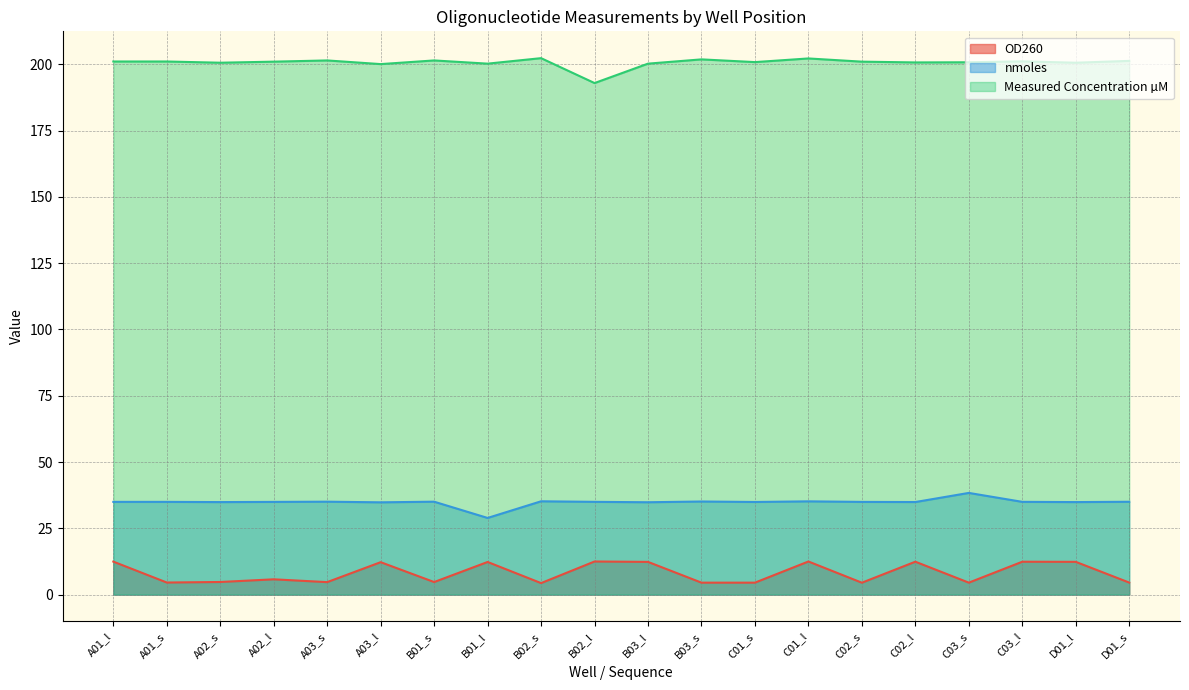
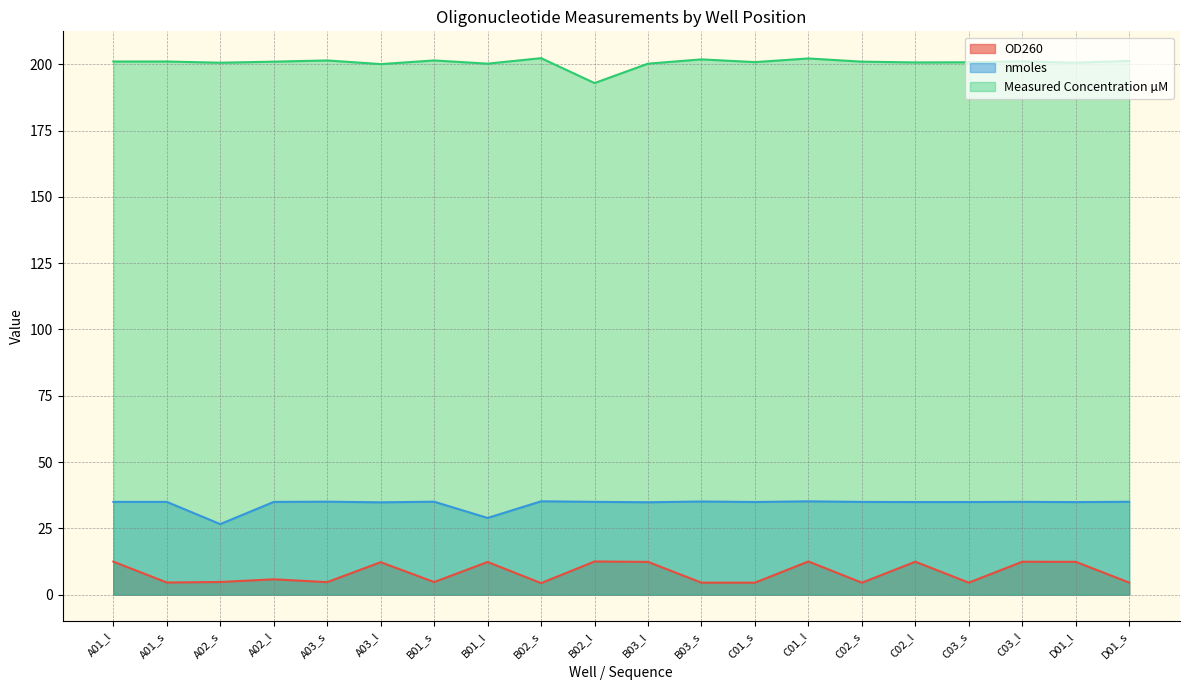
  {
    "OD260": {
      "A01_l": 12,
      "A01_s": 5,
      "A02_s": 5,
      "A02_l": 6,
      "A03_s": 5,
      "A03_l": 12,
      "B01_s": 5,
      "B01_l": 12,
      "B02_s": 4,
      "B02_l": 13,
      "B03_l": 12,
      "B03_s": 5,
      "C01_s": 5,
      "C01_l": 13,
      "C02_s": 5,
      "C02_l": 12,
      "C03_s": 5,
      "C03_l": 12,
      "D01_l": 12,
      "D01_s": 5
    },
    "nmoles": {
      "A01_l": 35,
      "A01_s": 35,
-     "A02_s": 35,
+     "A02_s": 27,
      "A02_l": 35,
      "A03_s": 35,
      "A03_l": 35,
      "B01_s": 35,
      "B01_l": 29,
      "B02_s": 35,
      "B02_l": 35,
      "B03_l": 35,
      "B03_s": 35,
      "C01_s": 35,
      "C01_l": 35,
      "C02_s": 35,
      "C02_l": 35,
-     "C03_s": 38,
+     "C03_s": 35,
      "C03_l": 35,
      "D01_l": 35,
      "D01_s": 35
    },
    "Measured Concentration µM": {
      "A01_l": 201,
      "A01_s": 201,
      "A02_s": 201,
      "A02_l": 201,
      "A03_s": 201,
      "A03_l": 200,
      "B01_s": 201,
      "B01_l": 200,
      "B02_s": 202,
      "B02_l": 193,
      "B03_l": 200,
      "B03_s": 202,
      "C01_s": 201,
      "C01_l": 202,
      "C02_s": 201,
      "C02_l": 201
    }
  }
